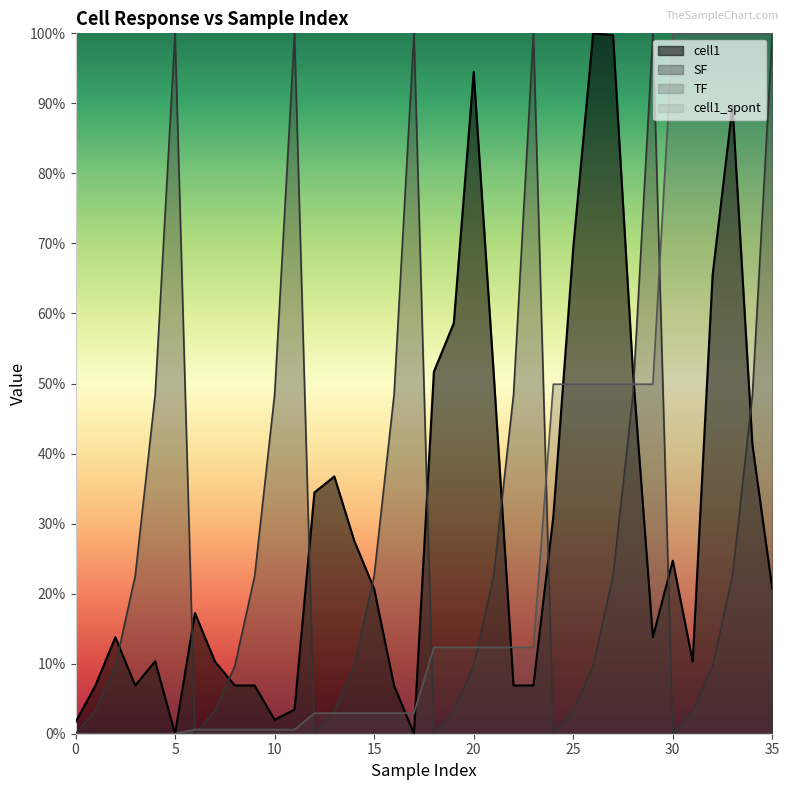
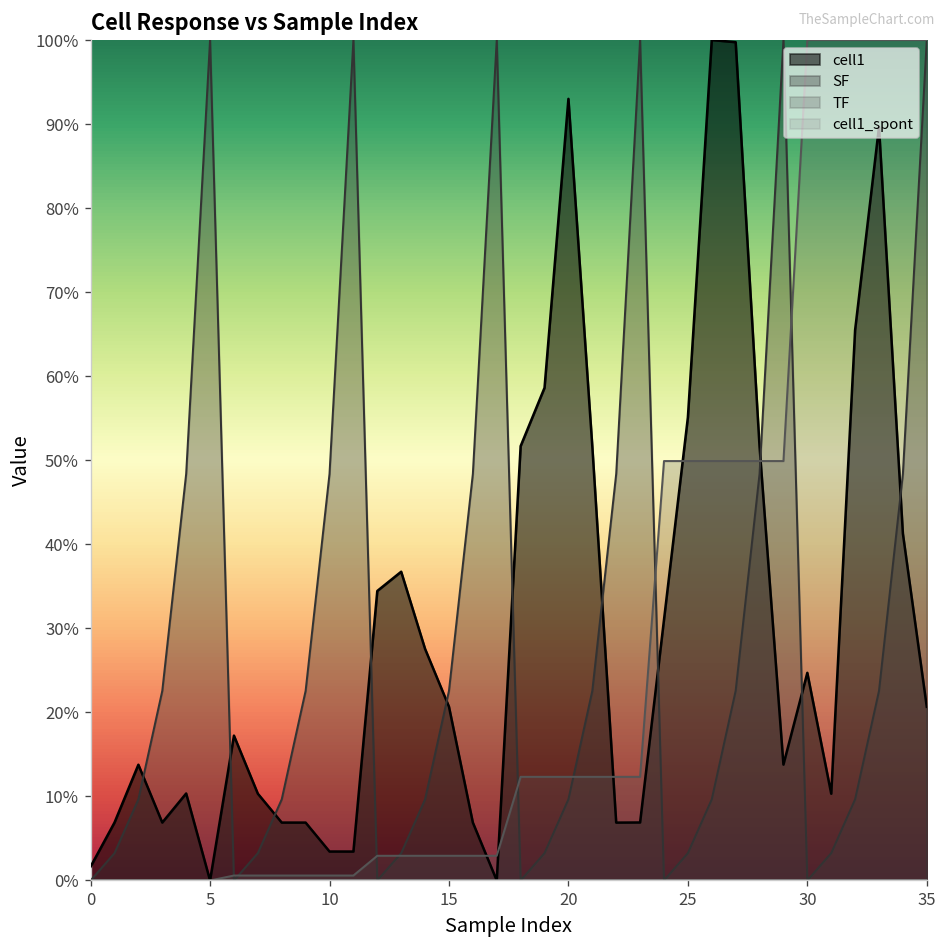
  {
    "cell1": {
      "0": "2%",
-     "10": "2%",
+     "10": "3%",
      "15": "21%",
-     "20": "94%",
-     "25": "69%",
+     "20": "93%",
+     "25": "55%",
      "30": "25%",
      "35": "21%"
    }
  }
